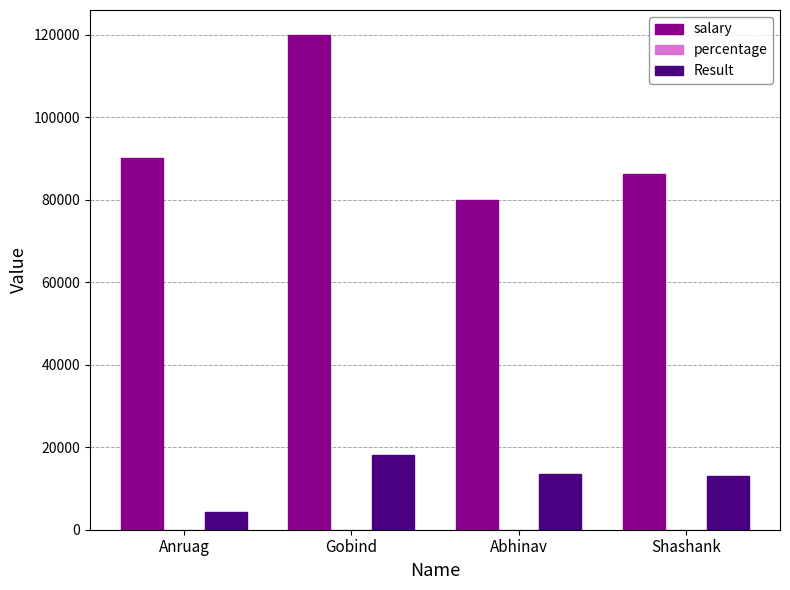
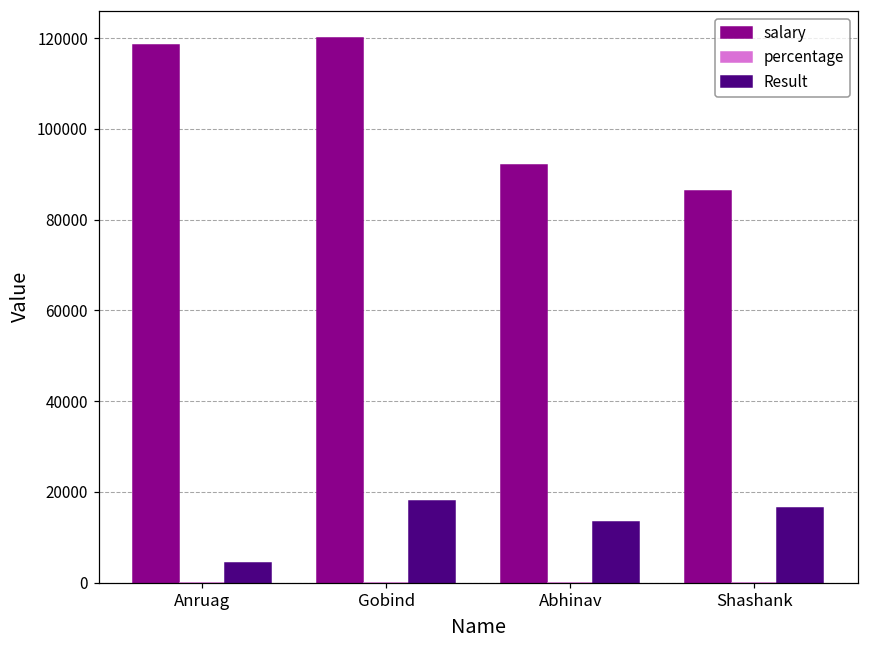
  {
    "salary": {
-     "Anruag": 90000,
+     "Anruag": 118000,
      "Gobind": 120000,
-     "Abhinav": 80000,
+     "Abhinav": 92000,
      "Shashank": 86000
    },
    "Result": {
      "Anruag": 4000,
      "Gobind": 18000,
      "Abhinav": 13000,
-     "Shashank": 13000
+     "Shashank": 16000
    }
  }
